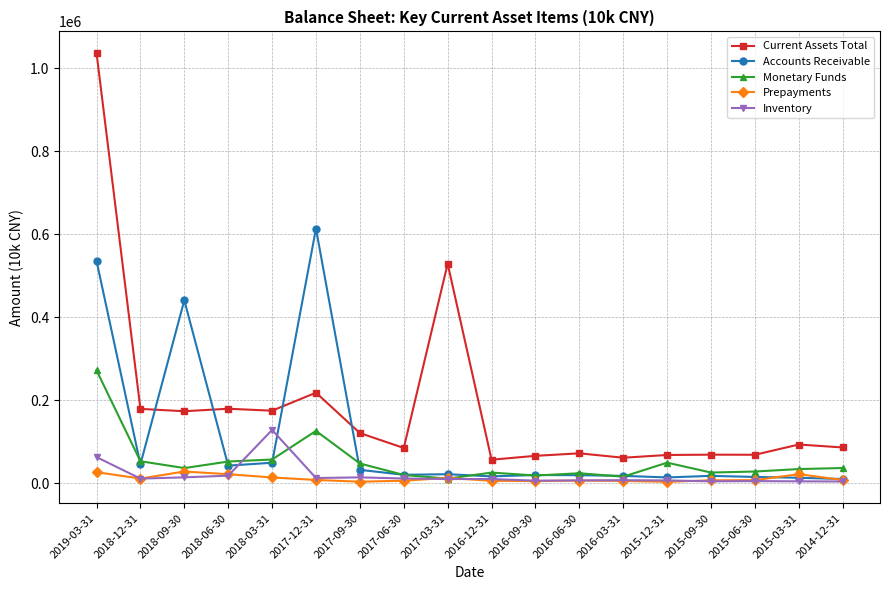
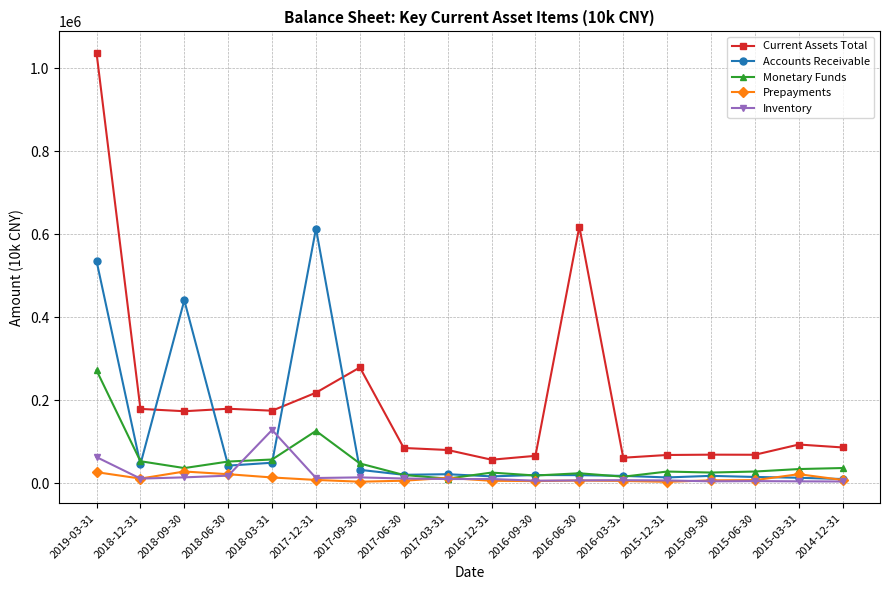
  {
    "Current Assets Total": {
      "2019-03-31": 1040000,
      "2018-12-31": 180000,
      "2018-09-30": 170000,
      "2018-06-30": 180000,
      "2018-03-31": 170000,
      "2017-12-31": 220000,
-     "2017-09-30": 120000,
+     "2017-09-30": 280000,
      "2017-06-30": 90000,
-     "2017-03-31": 530000,
+     "2017-03-31": 80000,
      "2016-12-31": 60000,
      "2016-09-30": 70000,
-     "2016-06-30": 70000,
+     "2016-06-30": 620000,
      "2016-03-31": 60000,
      "2015-12-31": 70000,
      "2015-09-30": 70000,
      "2015-06-30": 70000,
      "2015-03-31": 90000,
      "2014-12-31": 90000
    },
    "Accounts Receivable": {
      "2019-03-31": 540000,
      "2018-12-31": 50000,
      "2018-09-30": 440000,
      "2018-06-30": 40000,
      "2018-03-31": 50000,
      "2017-12-31": 610000,
      "2017-09-30": 30000,
      "2017-03-31": 20000,
      "2016-12-31": 20000,
      "2015-12-31": 10000,
      "2015-09-30": 20000,
      "2015-06-30": 20000,
      "2015-03-31": 10000
    },
    "Monetary Funds": {
      "2019-03-31": 270000,
      "2018-12-31": 50000,
      "2018-09-30": 40000,
      "2018-06-30": 50000,
      "2018-03-31": 60000,
      "2017-12-31": 130000,
      "2017-09-30": 50000,
      "2016-12-31": 30000,
-     "2015-12-31": 50000,
+     "2015-12-31": 30000,
      "2015-09-30": 30000,
      "2015-06-30": 30000,
      "2015-03-31": 30000,
      "2014-12-31": 40000
    },
    "Prepayments": {
      "2019-03-31": 30000,
      "2018-09-30": 30000,
      "2018-03-31": 10000,
      "2017-09-30": 0,
      "2015-03-31": 20000
    },
    "Inventory": {
      "2019-03-31": 60000,
      "2018-09-30": 10000,
      "2018-03-31": 130000,
      "2017-09-30": 10000,
      "2015-03-31": 0
    }
  }
